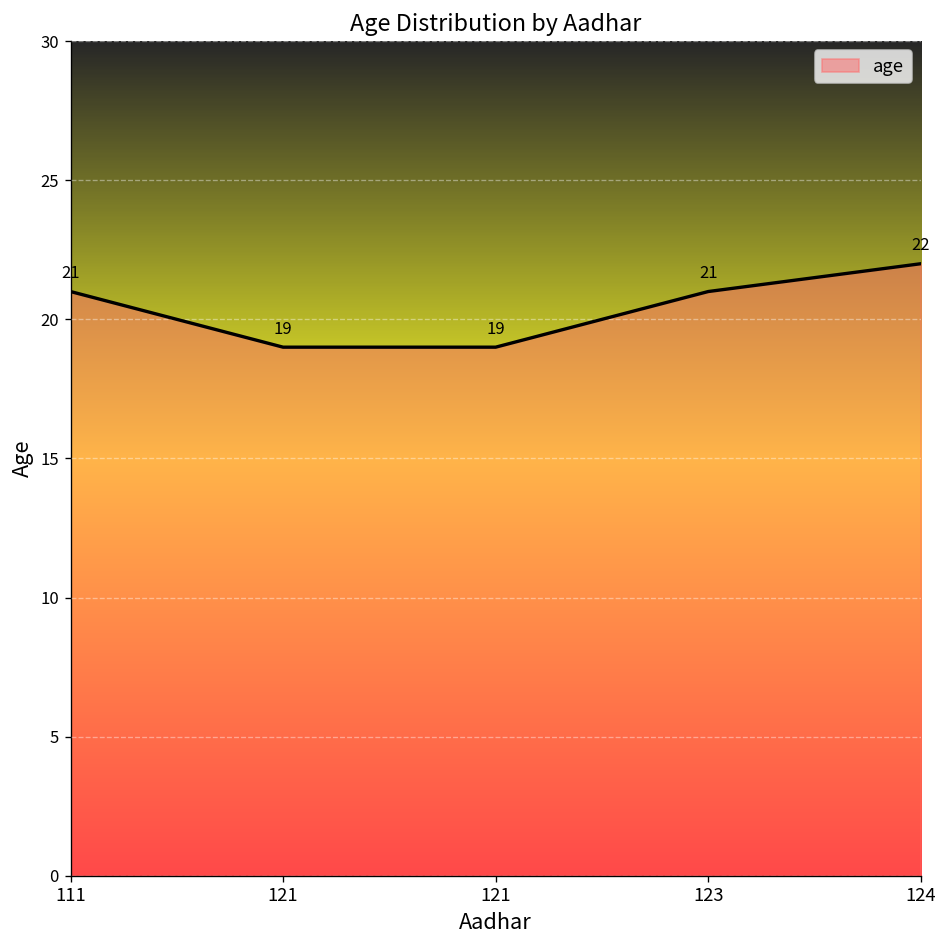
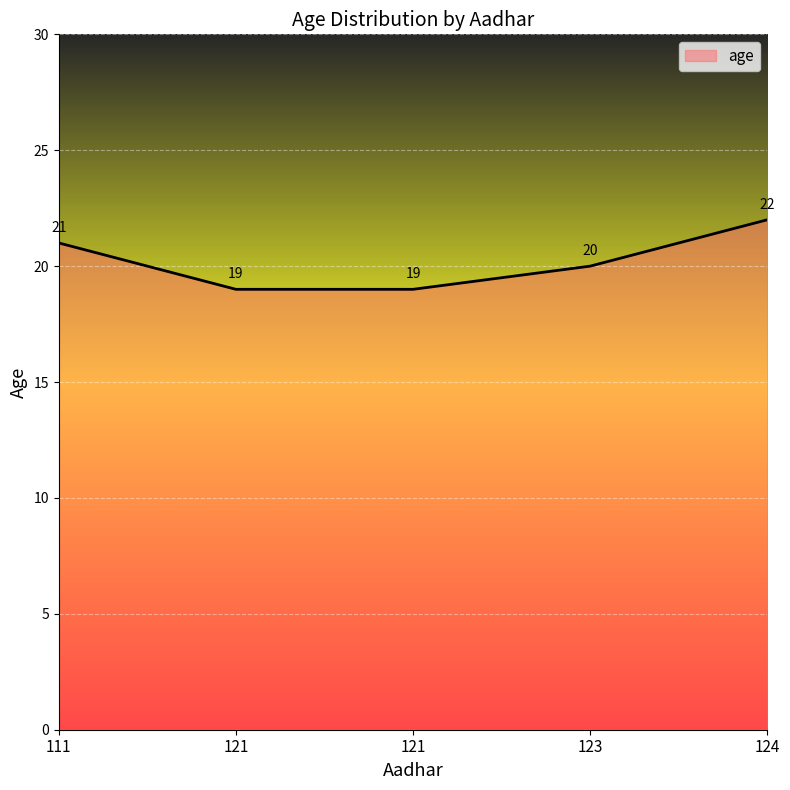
  {
    "111": 21,
-   "123": 21,
+   "123": 20,
    "124": 22
  }
